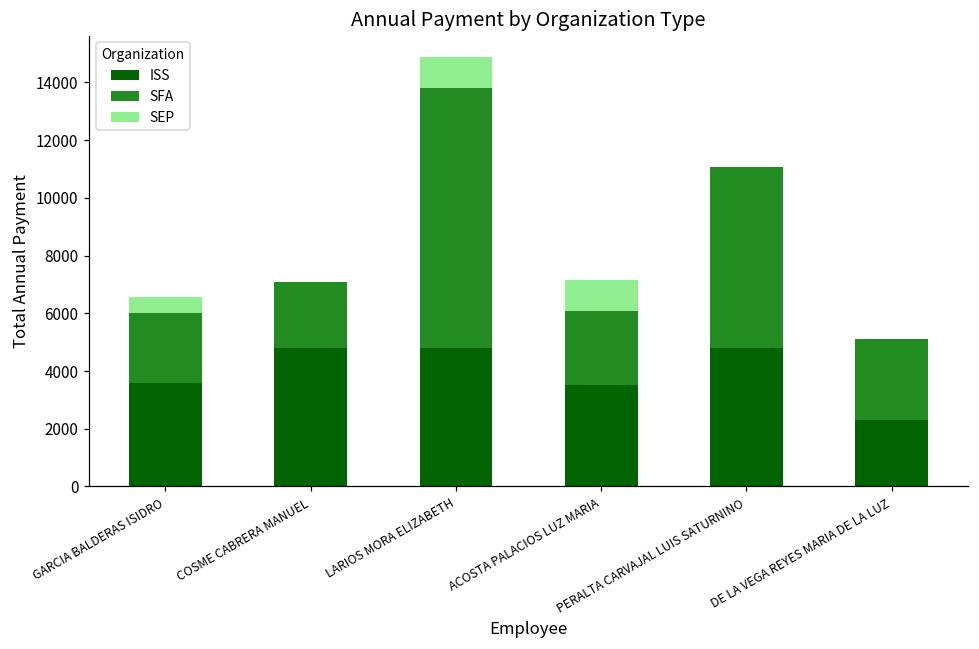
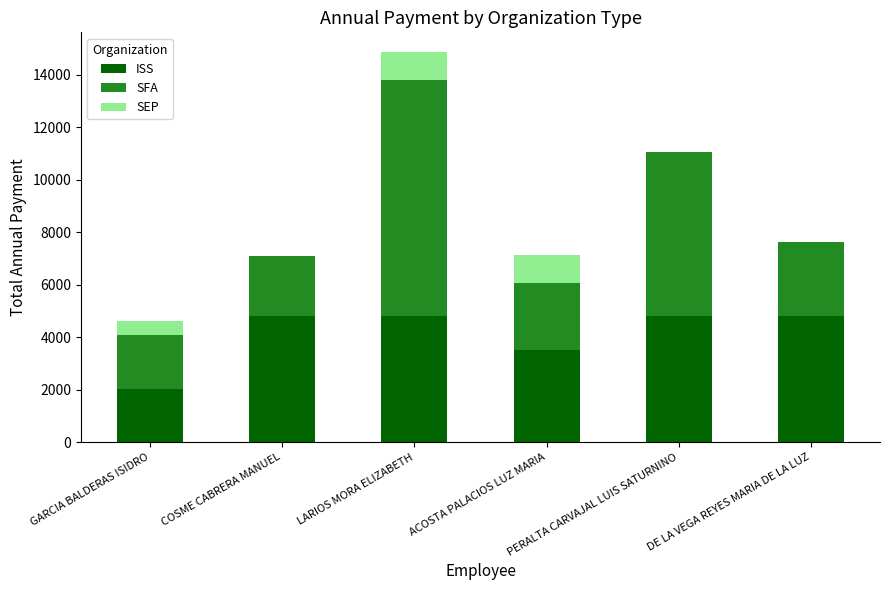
  {
    "ISS": {
-     "GARCIA BALDERAS ISIDRO": 3600,
+     "GARCIA BALDERAS ISIDRO": 2000,
      "COSME CABRERA MANUEL": 4800,
      "LARIOS MORA ELIZABETH": 4800,
      "ACOSTA PALACIOS LUZ MARIA": 3500,
      "PERALTA CARVAJAL LUIS SATURNINO": 4800,
-     "DE LA VEGA REYES MARIA DE LA LUZ": 2300
+     "DE LA VEGA REYES MARIA DE LA LUZ": 4800
    },
    "SFA": {
-     "GARCIA BALDERAS ISIDRO": 2400,
+     "GARCIA BALDERAS ISIDRO": 2100,
      "COSME CABRERA MANUEL": 2300,
      "LARIOS MORA ELIZABETH": 9000,
      "ACOSTA PALACIOS LUZ MARIA": 2500,
      "PERALTA CARVAJAL LUIS SATURNINO": 6300,
      "DE LA VEGA REYES MARIA DE LA LUZ": 2800
    },
    "SEP": {
      "GARCIA BALDERAS ISIDRO": 500,
      "COSME CABRERA MANUEL": 0,
      "LARIOS MORA ELIZABETH": 1100,
      "ACOSTA PALACIOS LUZ MARIA": 1100,
      "PERALTA CARVAJAL LUIS SATURNINO": 0,
      "DE LA VEGA REYES MARIA DE LA LUZ": 0
    }
  }
